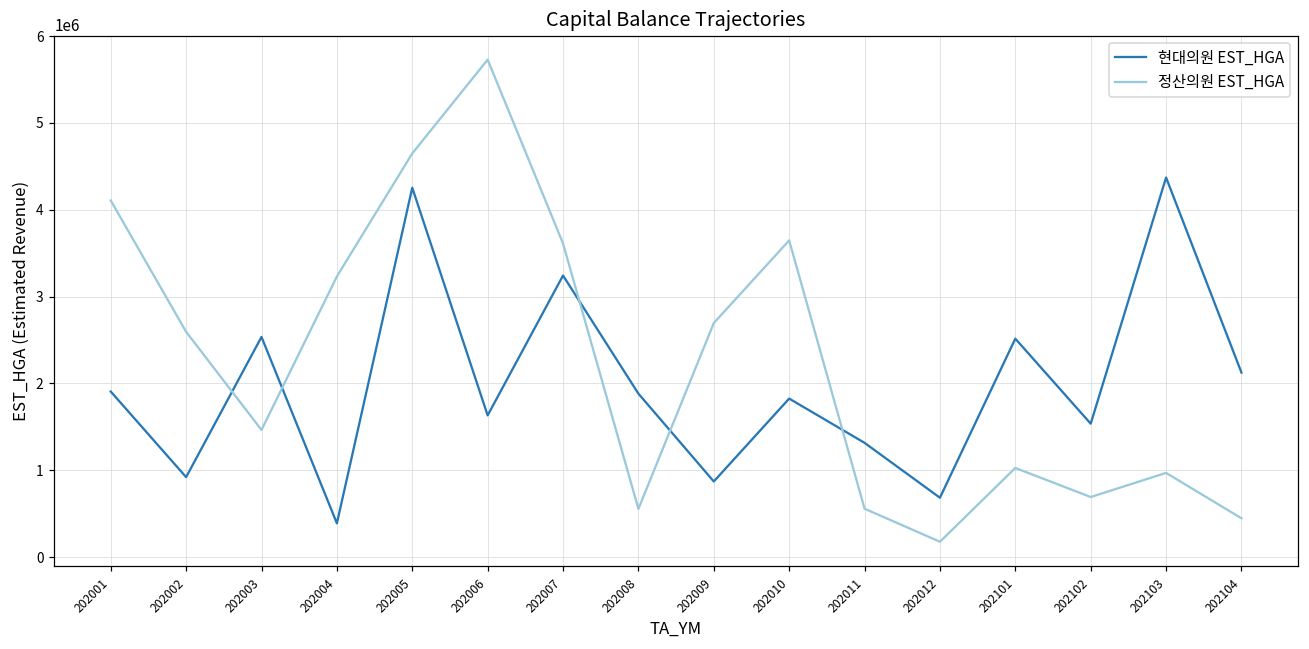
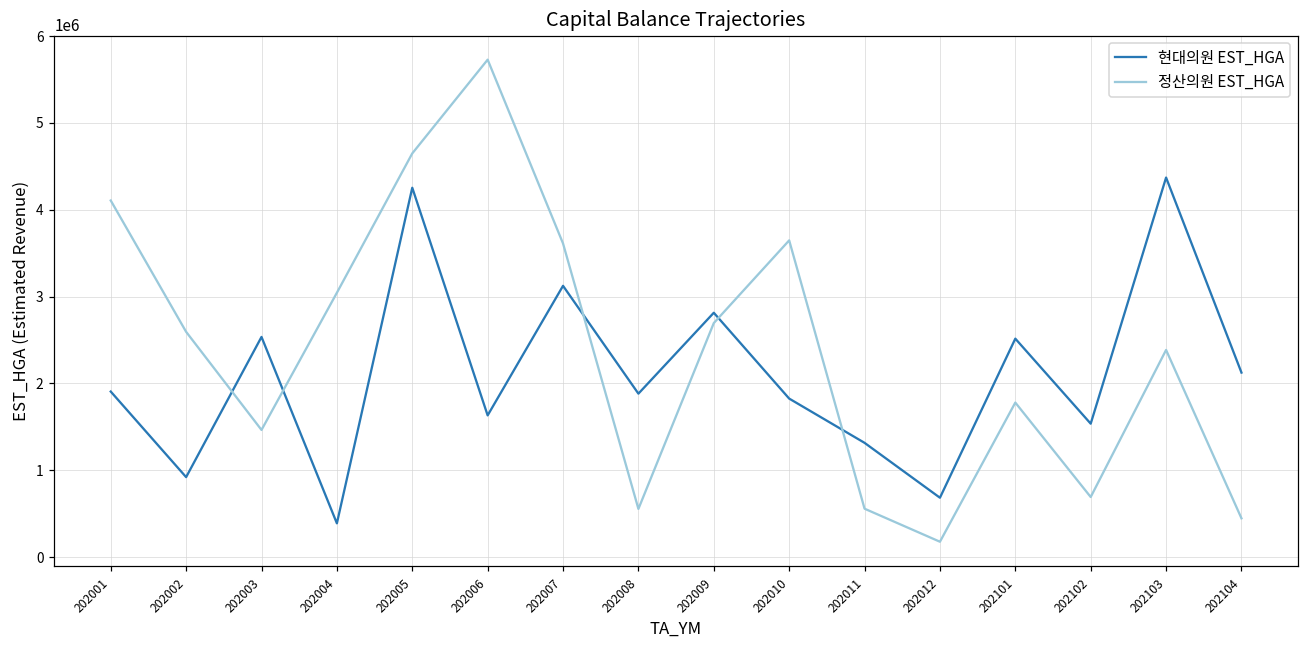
  {
    "현대의원 EST_HGA": {
      "202001": 1900000,
      "202002": 900000,
      "202003": 2500000,
      "202004": 400000,
      "202005": 4300000,
      "202006": 1600000,
-     "202007": 3200000,
+     "202007": 3100000,
      "202008": 1900000,
-     "202009": 900000,
+     "202009": 2800000,
      "202010": 1800000,
      "202011": 1300000,
      "202012": 700000,
      "202101": 2500000,
      "202102": 1500000,
      "202103": 4400000,
      "202104": 2100000
    },
    "정산의원 EST_HGA": {
      "202001": 4100000,
      "202002": 2600000,
      "202003": 1500000,
-     "202004": 3200000,
+     "202004": 3000000,
      "202005": 4600000,
      "202006": 5700000,
      "202007": 3600000,
      "202008": 600000,
      "202009": 2700000,
      "202010": 3600000,
      "202011": 600000,
      "202012": 200000,
-     "202101": 1000000,
+     "202101": 1800000,
      "202102": 700000,
-     "202103": 1000000,
+     "202103": 2400000,
      "202104": 400000
    }
  }
